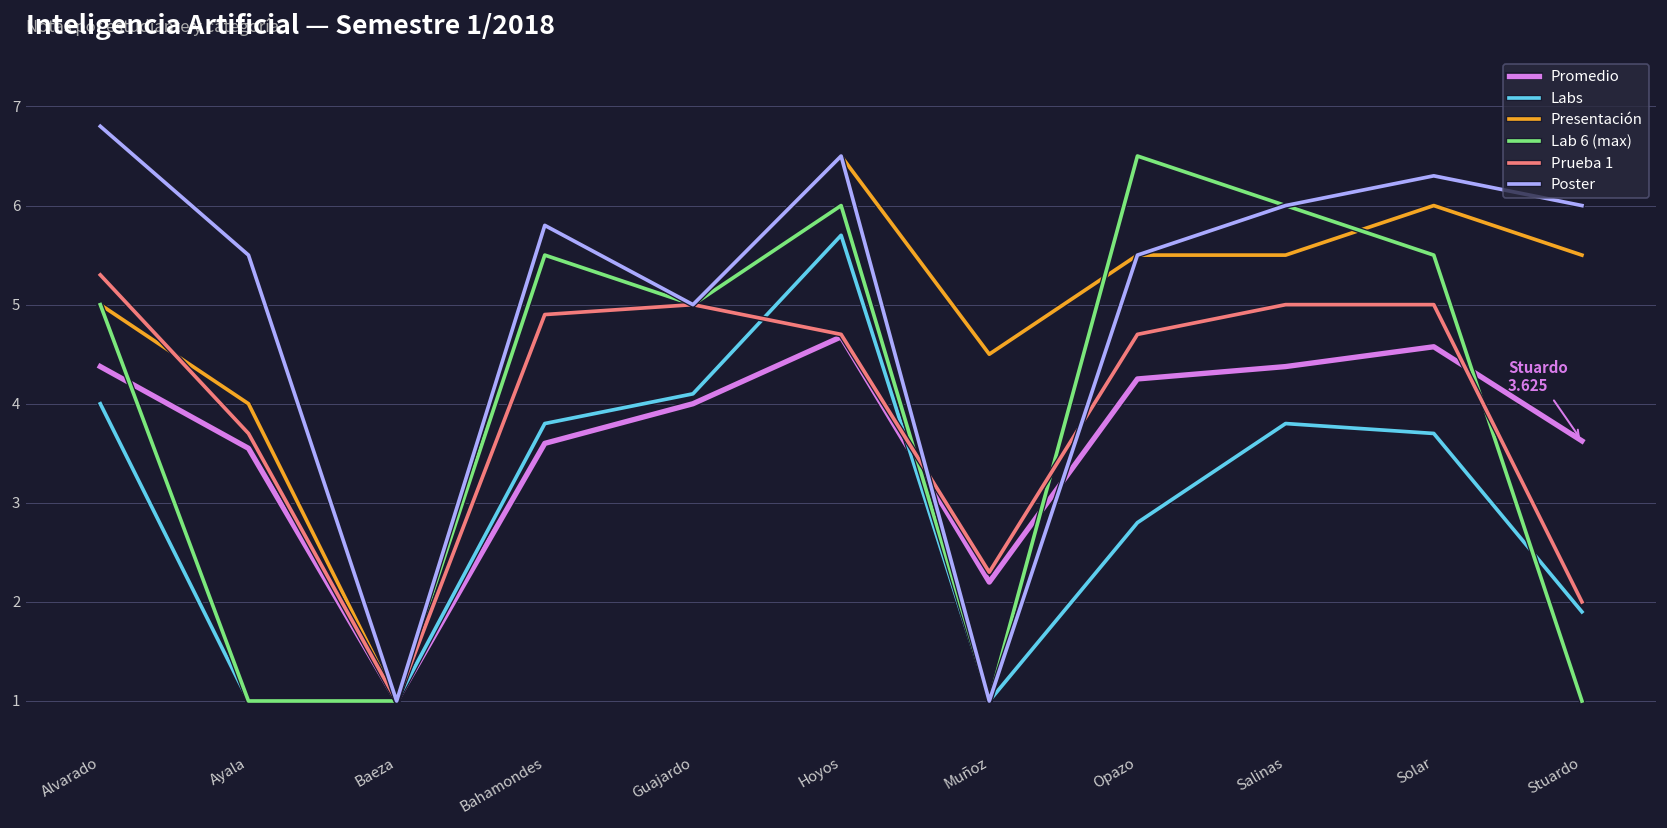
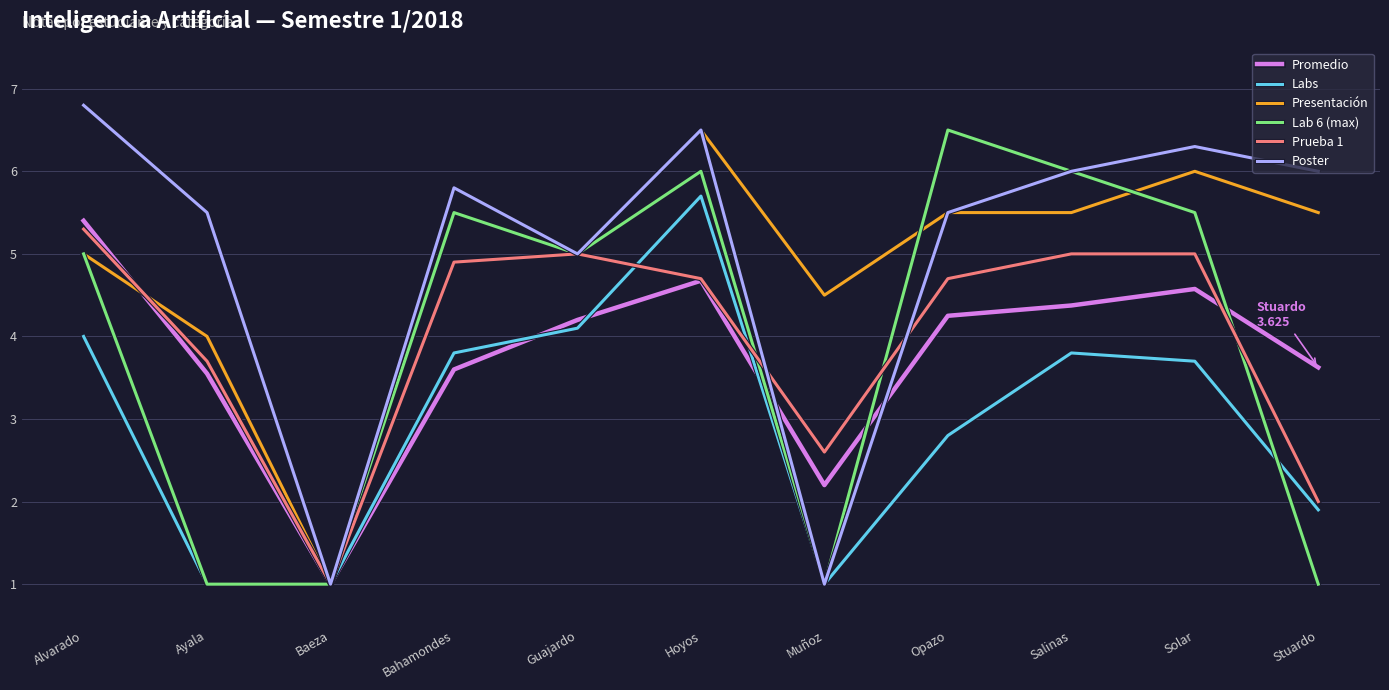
  {
    "Promedio": {
-     "Alvarado": 4.4,
+     "Alvarado": 5.4,
      "Ayala": 3.6,
      "Bahamondes": 3.6,
-     "Guajardo": 4.0,
+     "Guajardo": 4.2,
      "Muñoz": 2.2,
      "Opazo": 4.3,
      "Salinas": 4.4,
      "Solar": 4.6
    },
    "Labs": {
      "Alvarado": 4.0,
      "Bahamondes": 3.8,
      "Guajardo": 4.1,
      "Hoyos": 5.7,
      "Opazo": 2.8,
      "Salinas": 3.8,
      "Solar": 3.7,
      "Stuardo": 1.9
    },
    "Presentación": {
      "Ayala": 4.0,
      "Muñoz": 4.5,
      "Salinas": 5.5,
      "Solar": 6.0,
      "Stuardo": 5.5
    },
    "Lab 6 (max)": {
      "Hoyos": 6.0,
      "Opazo": 6.5,
      "Solar": 5.5,
      "Stuardo": 1.0
    },
    "Prueba 1": {
      "Alvarado": 5.3,
      "Ayala": 3.7,
      "Bahamondes": 4.9,
-     "Muñoz": 2.3,
+     "Muñoz": 2.6,
      "Opazo": 4.7,
      "Salinas": 5.0,
      "Solar": 5.0,
      "Stuardo": 2.0
    },
    "Poster": {
      "Alvarado": 6.8,
      "Ayala": 5.5,
      "Bahamondes": 5.8,
      "Solar": 6.3
    }
  }
